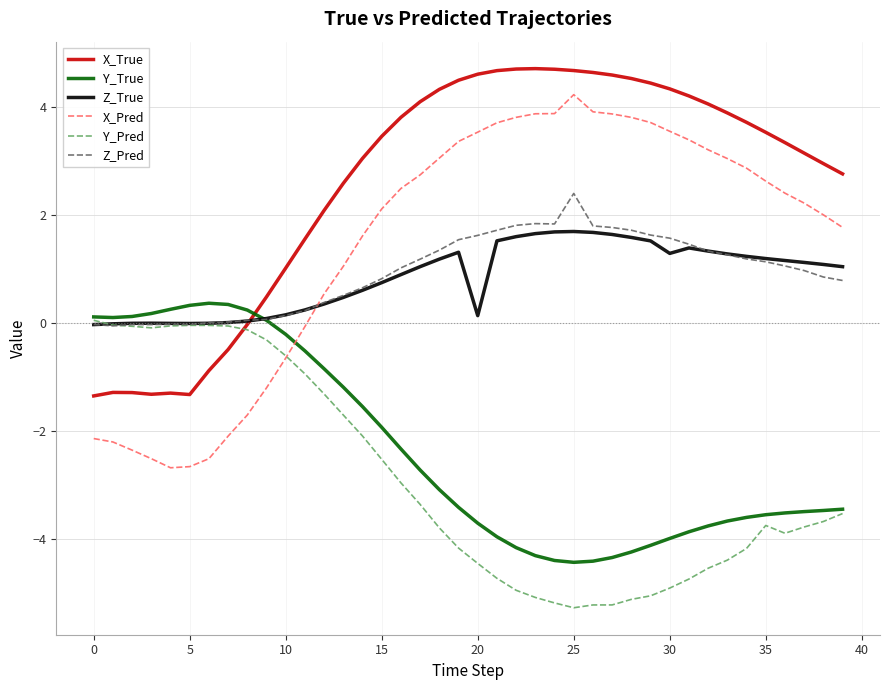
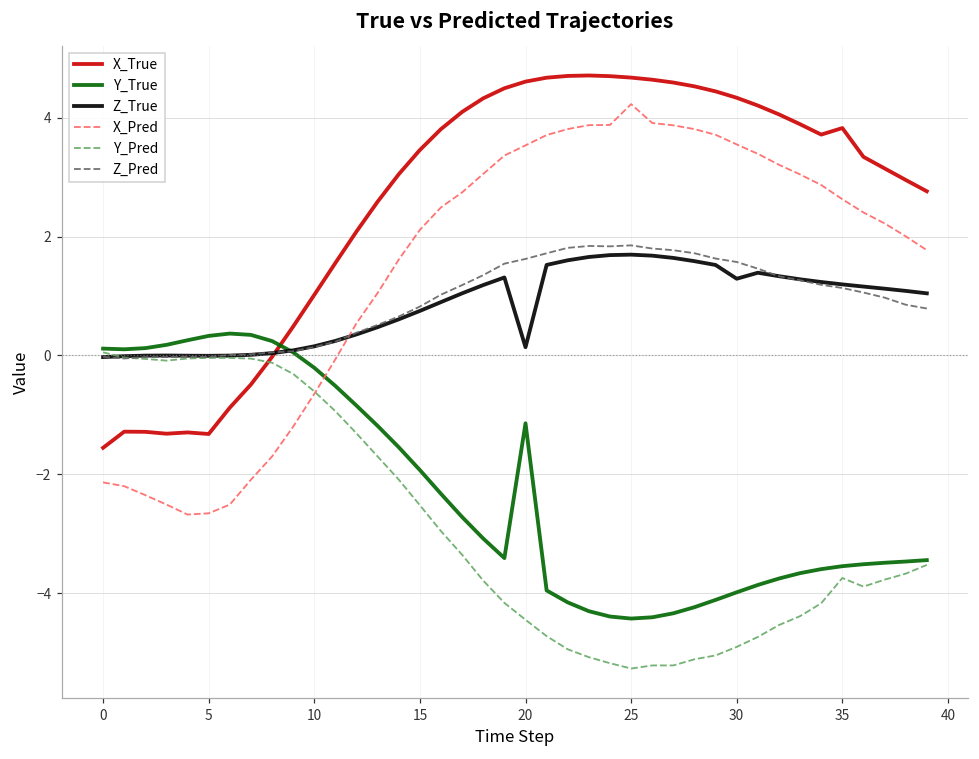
  {
    "X_True": {
-     "0": -1.3,
+     "0": -1.6,
      "5": -1.3,
      "10": 1.0,
      "15": 3.5,
      "20": 4.6,
      "25": 4.7,
      "30": 4.3,
-     "35": 3.5
+     "35": 3.8
    },
    "Y_True": {
      "0": 0.1,
      "5": 0.3,
      "10": -0.2,
      "15": -1.9,
-     "20": -3.7,
+     "20": -1.1,
      "25": -4.4,
      "30": -4.0,
      "35": -3.5
    },
    "Z_True": {
      "15": 0.8,
      "20": 0.1,
      "25": 1.7,
      "30": 1.3,
      "35": 1.2
    },
    "X_Pred": {
      "0": -2.1,
      "5": -2.7,
      "15": 2.1,
      "20": 3.5,
      "25": 4.2,
      "30": 3.6,
      "35": 2.6
    },
    "Y_Pred": {
      "0": 0.1,
      "15": -2.5,
      "20": -4.5,
      "25": -5.3,
      "30": -4.9,
      "35": -3.7
    },
    "Z_Pred": {
      "15": 0.8,
      "20": 1.6,
-     "25": 2.4,
+     "25": 1.9,
      "30": 1.6,
      "35": 1.1
    }
  }
